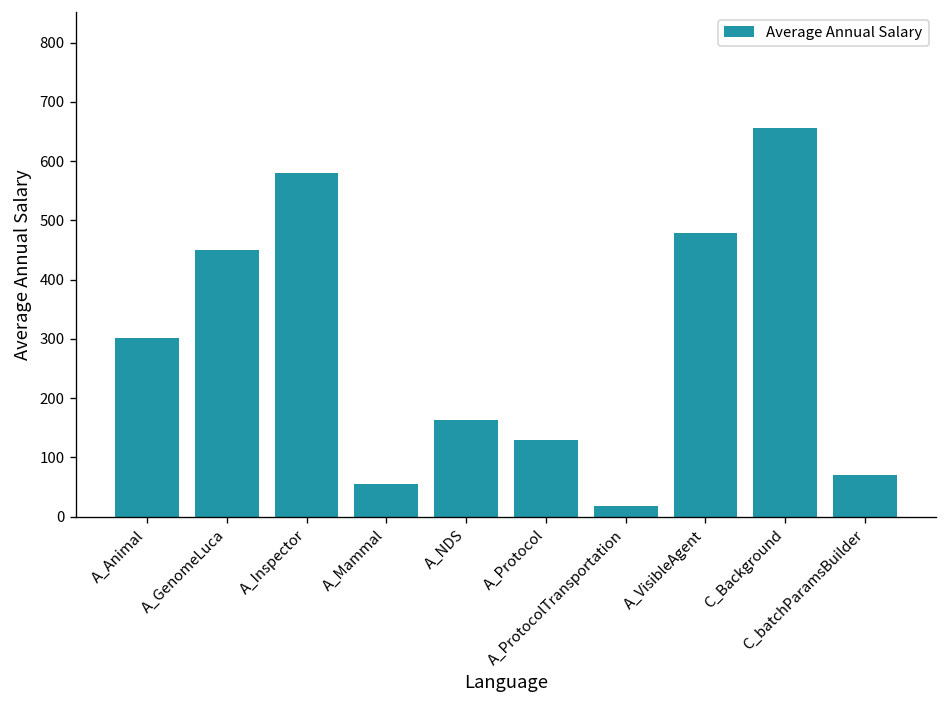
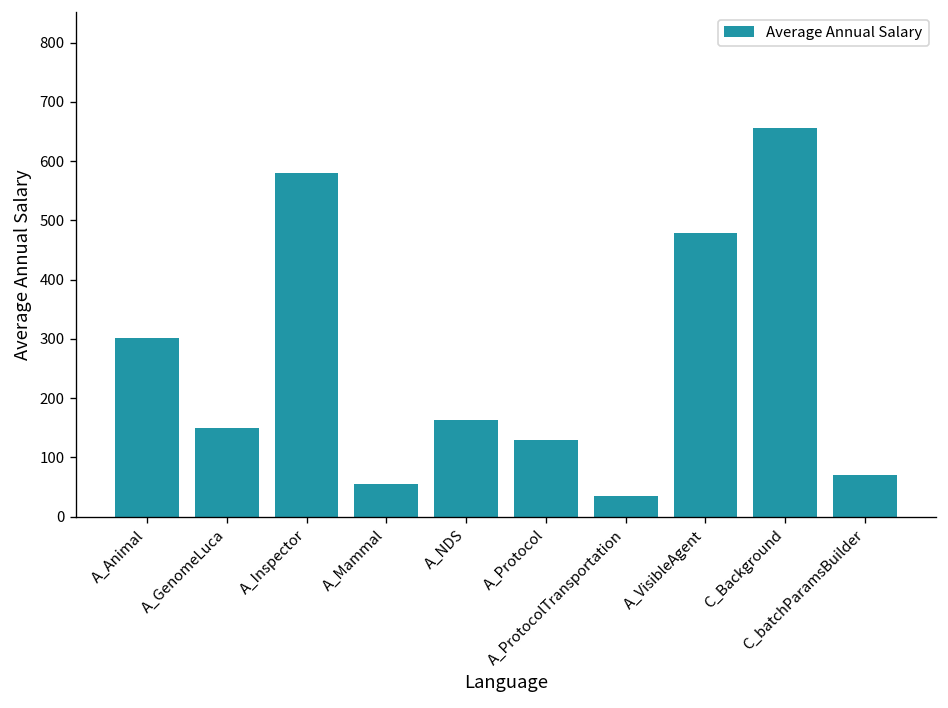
  {
    "A_Animal": 300,
-   "A_GenomeLuca": 450,
+   "A_GenomeLuca": 150,
    "A_Inspector": 580,
    "A_Mammal": 60,
    "A_NDS": 160,
    "A_Protocol": 130,
-   "A_ProtocolTransportation": 20,
+   "A_ProtocolTransportation": 40,
    "A_VisibleAgent": 480,
    "C_Background": 660,
    "C_batchParamsBuilder": 70
  }
